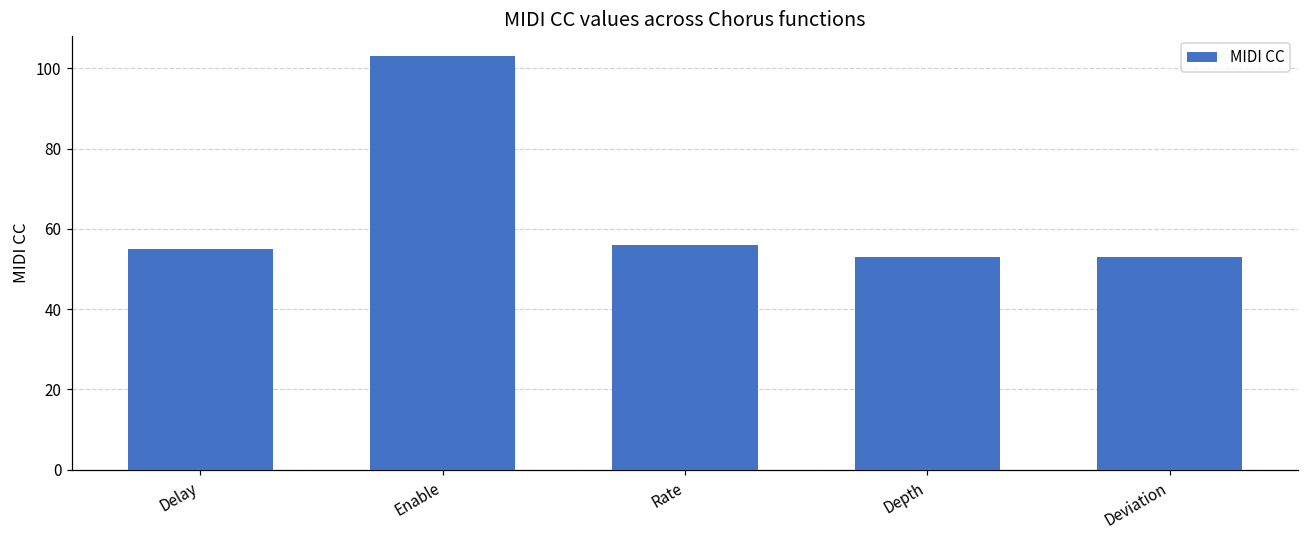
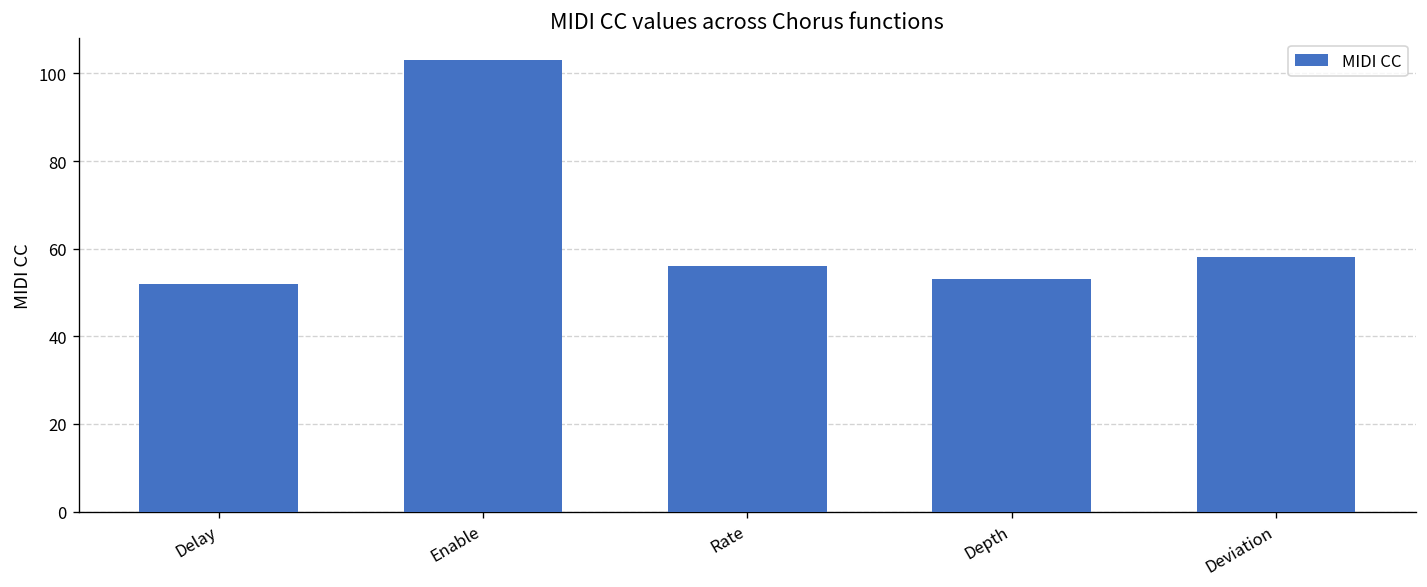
  {
-   "Delay": 55,
+   "Delay": 52,
    "Enable": 103,
    "Rate": 56,
    "Depth": 53,
-   "Deviation": 53
+   "Deviation": 58
  }
